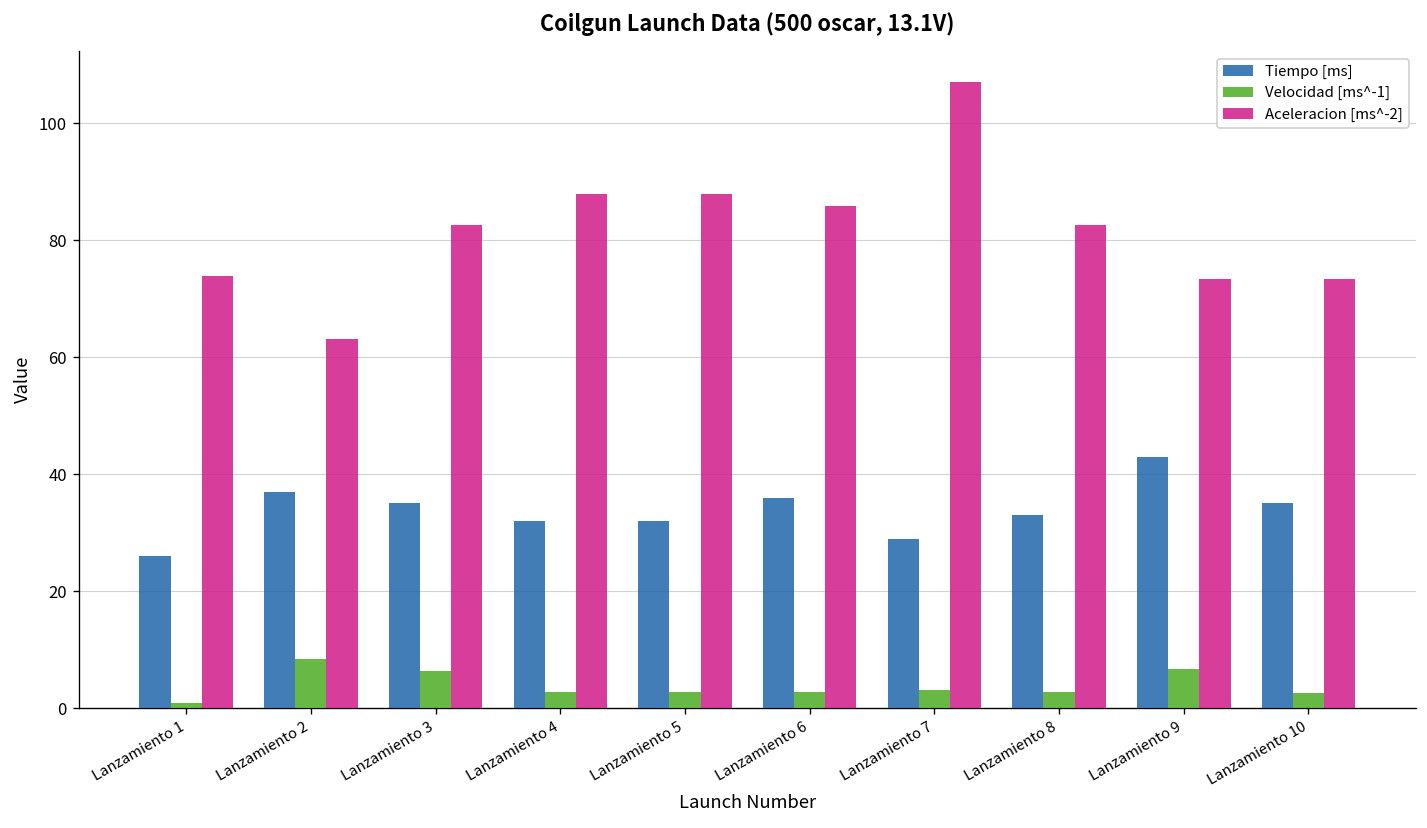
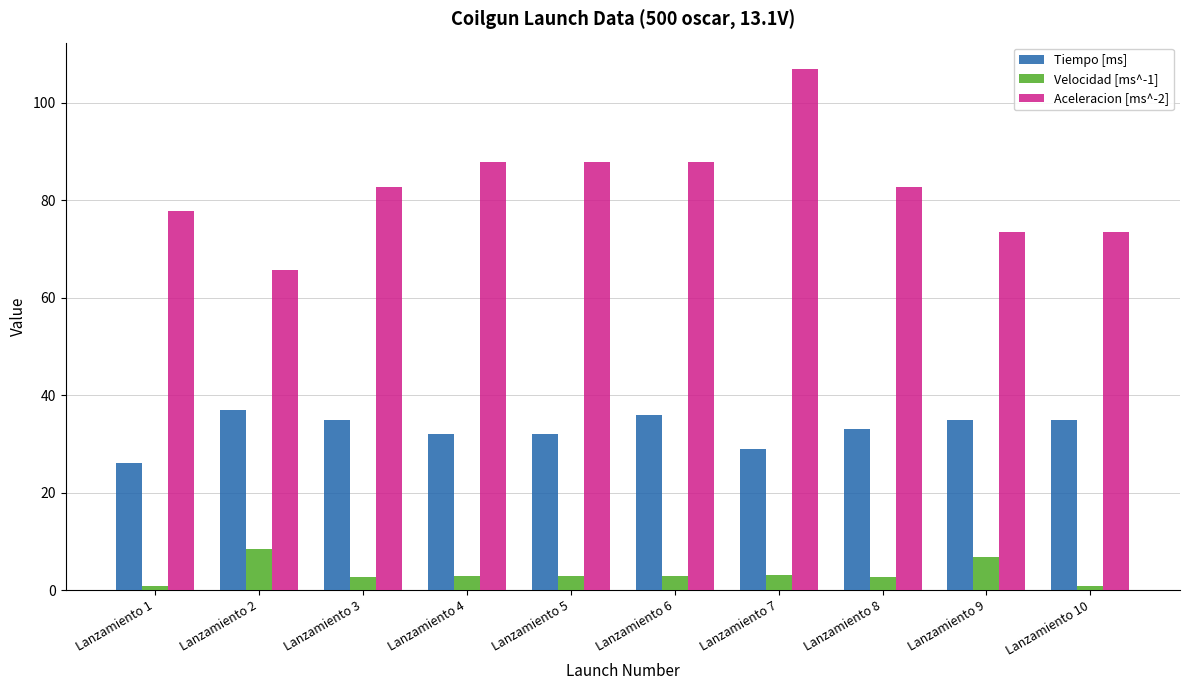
  {
    "Tiempo [ms]": {
      "Lanzamiento 1": 26,
      "Lanzamiento 2": 37,
      "Lanzamiento 3": 35,
      "Lanzamiento 4": 32,
      "Lanzamiento 5": 32,
      "Lanzamiento 6": 36,
      "Lanzamiento 7": 29,
      "Lanzamiento 8": 33,
-     "Lanzamiento 9": 43,
+     "Lanzamiento 9": 35,
      "Lanzamiento 10": 35
    },
    "Velocidad [ms^-1]": {
      "Lanzamiento 1": 1,
      "Lanzamiento 2": 8,
-     "Lanzamiento 3": 6,
+     "Lanzamiento 3": 3,
      "Lanzamiento 4": 3,
      "Lanzamiento 5": 3,
      "Lanzamiento 6": 3,
      "Lanzamiento 7": 3,
      "Lanzamiento 8": 3,
      "Lanzamiento 9": 7,
-     "Lanzamiento 10": 3
+     "Lanzamiento 10": 1
    },
    "Aceleracion [ms^-2]": {
-     "Lanzamiento 1": 74,
-     "Lanzamiento 2": 63,
+     "Lanzamiento 1": 78,
+     "Lanzamiento 2": 66,
      "Lanzamiento 3": 83,
      "Lanzamiento 4": 88,
      "Lanzamiento 5": 88,
-     "Lanzamiento 6": 86,
+     "Lanzamiento 6": 88,
      "Lanzamiento 7": 107,
      "Lanzamiento 8": 83,
      "Lanzamiento 9": 73,
      "Lanzamiento 10": 73
    }
  }
